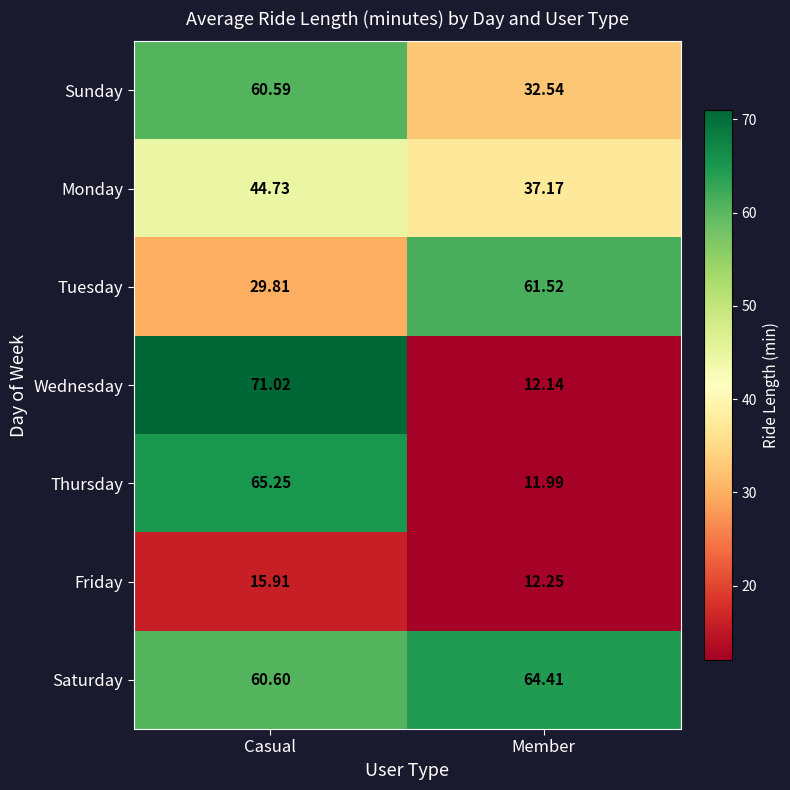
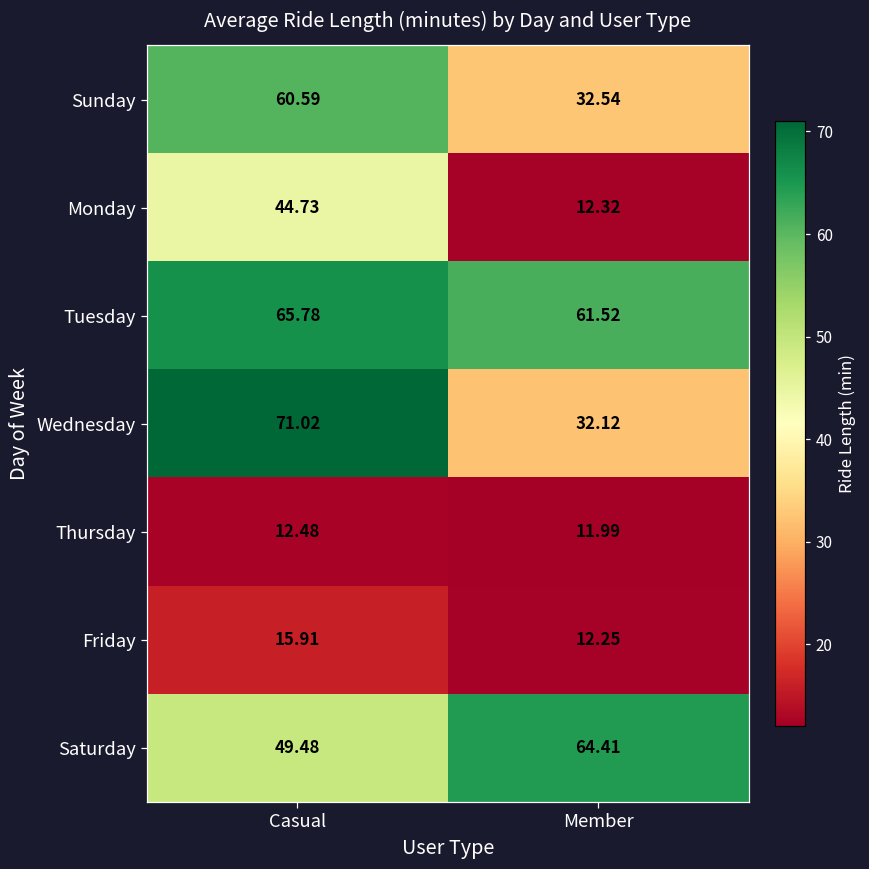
  {
    "Sunday": {
      "Casual": 60.59,
      "Member": 32.54
    },
    "Monday": {
      "Casual": 44.73,
-     "Member": 37.17
+     "Member": 12.32
    },
    "Tuesday": {
-     "Casual": 29.81,
+     "Casual": 65.78,
      "Member": 61.52
    },
    "Wednesday": {
      "Casual": 71.02,
-     "Member": 12.14
+     "Member": 32.12
    },
    "Thursday": {
-     "Casual": 65.25,
+     "Casual": 12.48,
      "Member": 11.99
    },
    "Friday": {
      "Casual": 15.91,
      "Member": 12.25
    },
    "Saturday": {
-     "Casual": 60.60,
+     "Casual": 49.48,
      "Member": 64.41
    }
  }
